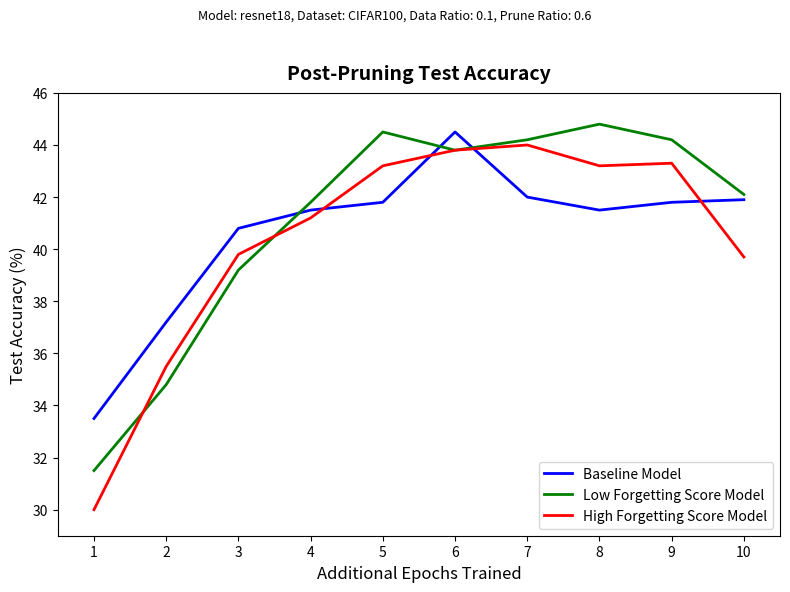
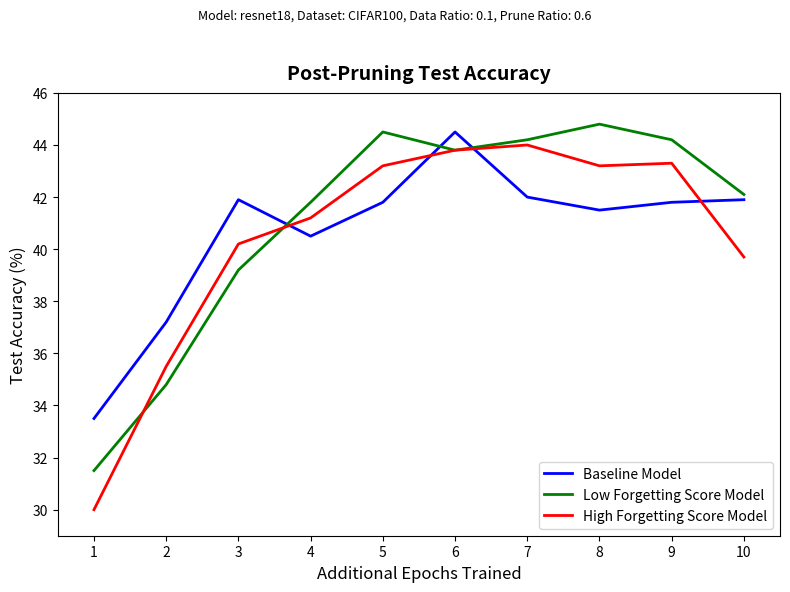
  {
    "Baseline Model": {
      "1": 33.5,
      "2": 37.2,
-     "3": 40.8,
-     "4": 41.5,
+     "3": 41.9,
+     "4": 40.5,
      "5": 41.8,
      "6": 44.5,
      "7": 42.0,
      "8": 41.5,
      "9": 41.8,
      "10": 41.9
    },
    "Low Forgetting Score Model": {
      "1": 31.5,
      "2": 34.8,
      "3": 39.2,
      "4": 41.8,
      "5": 44.5,
      "7": 44.2,
      "8": 44.8,
      "9": 44.2,
      "10": 42.1
    },
    "High Forgetting Score Model": {
      "1": 30.0,
      "2": 35.5,
-     "3": 39.8,
+     "3": 40.2,
      "4": 41.2,
      "5": 43.2,
      "7": 44.0,
      "8": 43.2,
      "9": 43.3,
      "10": 39.7
    }
  }
